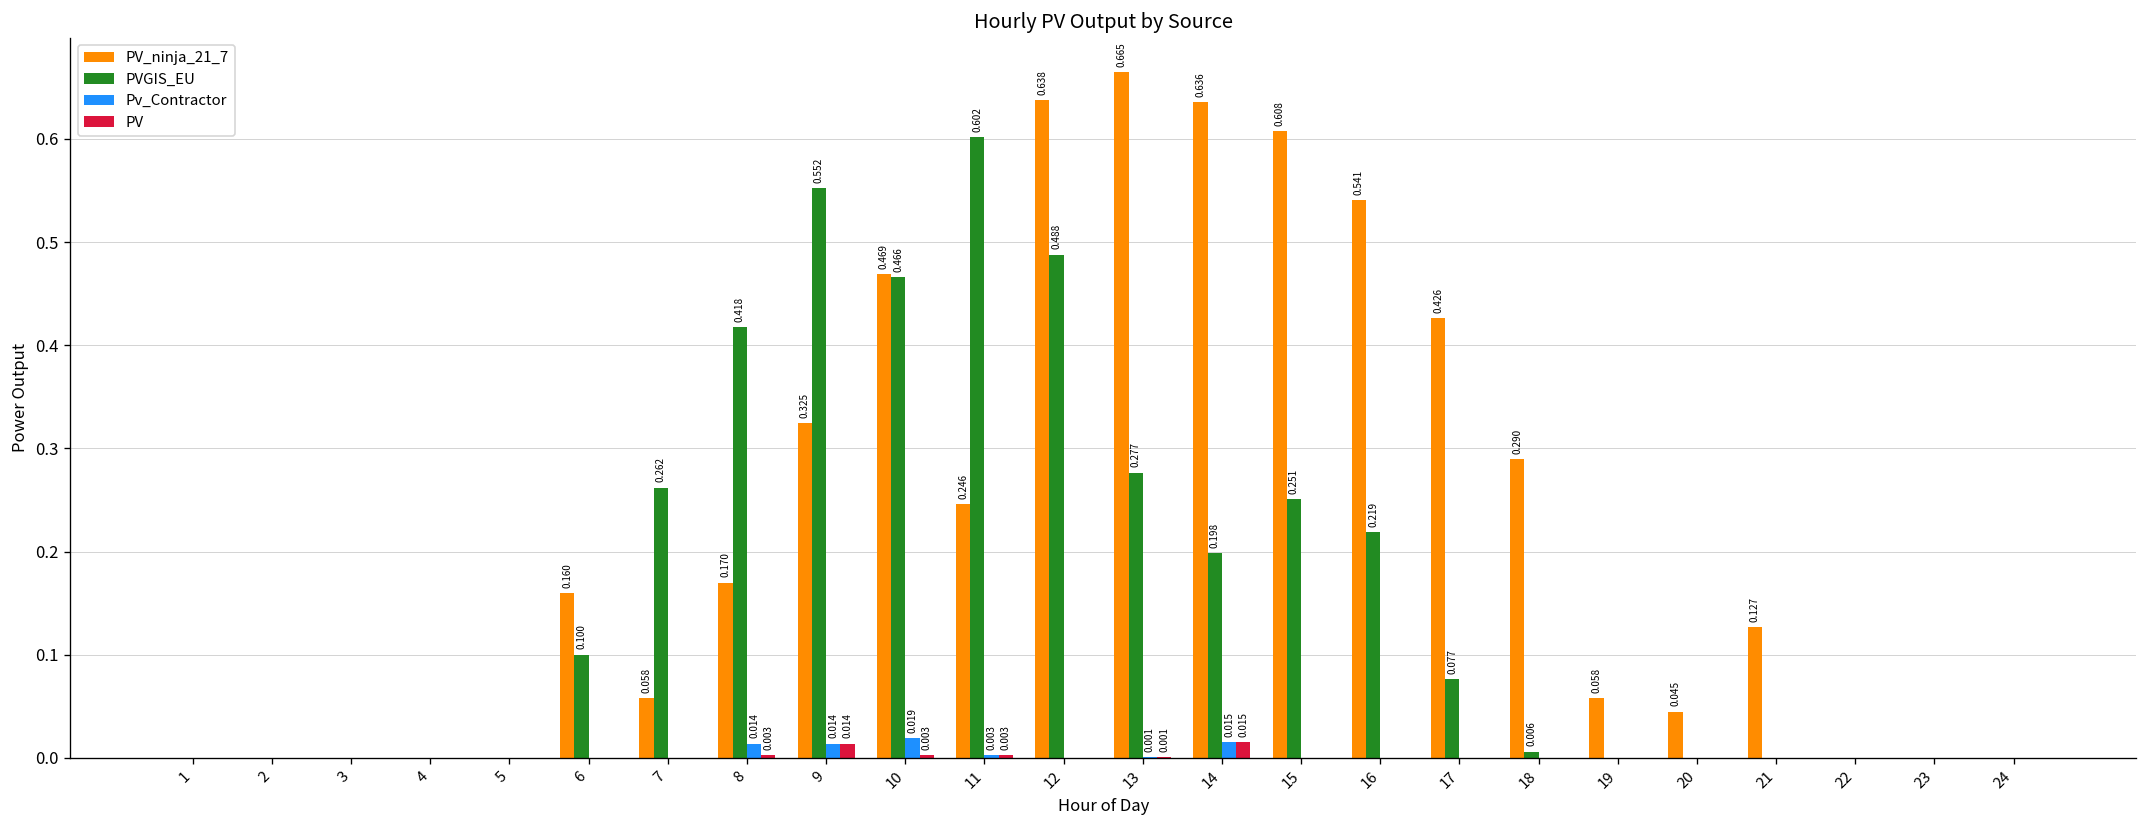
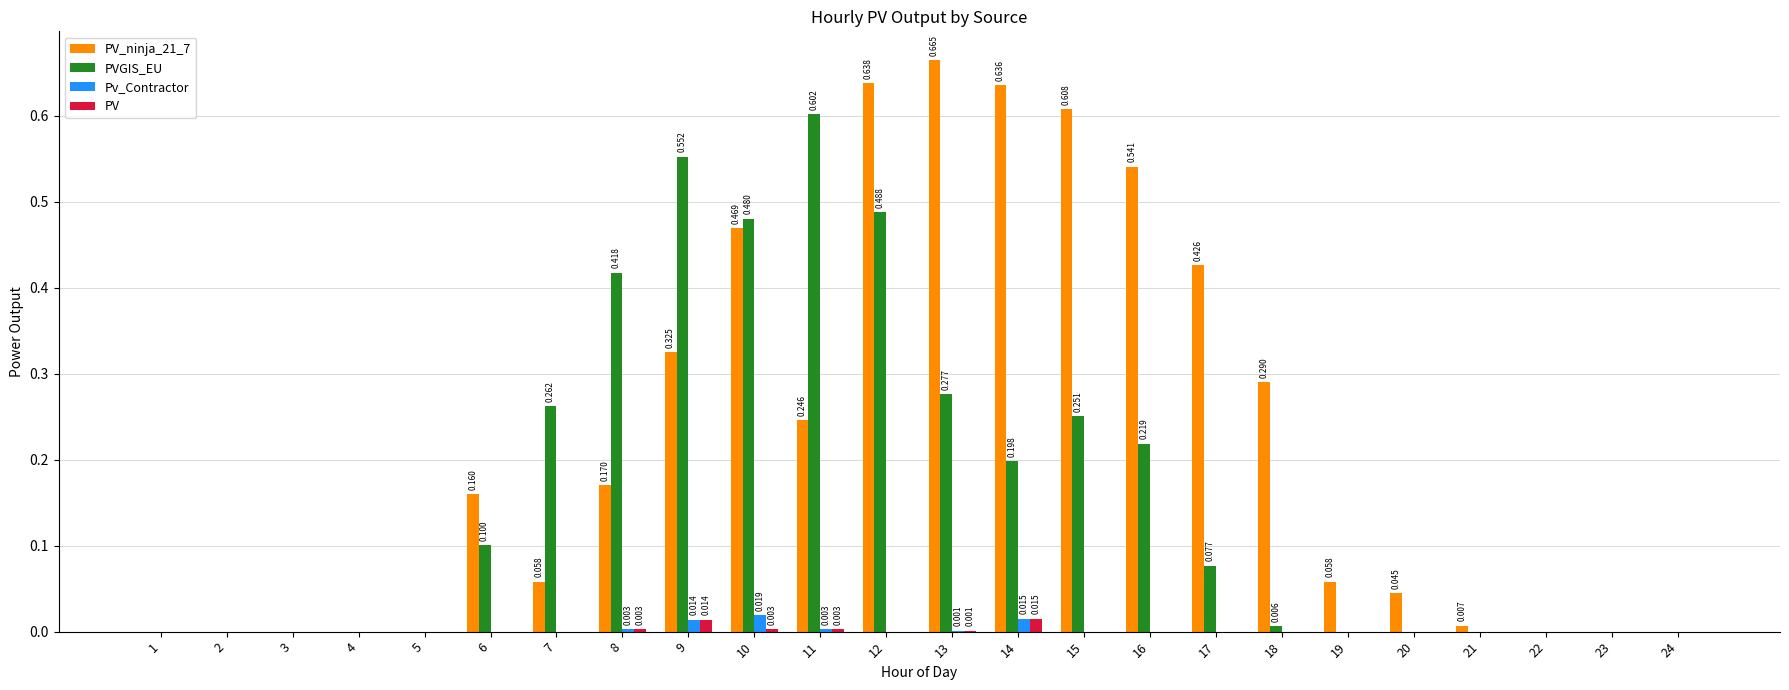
  {
    "PV_ninja_21_7": {
      "6": 0.160,
      "7": 0.058,
      "8": 0.170,
      "9": 0.325,
      "10": 0.469,
      "11": 0.246,
      "12": 0.638,
      "13": 0.665,
      "14": 0.636,
      "15": 0.608,
      "16": 0.541,
      "17": 0.426,
      "18": 0.290,
      "19": 0.058,
      "20": 0.045,
-     "21": 0.127
+     "21": 0.007
    },
    "PVGIS_EU": {
      "6": 0.100,
      "7": 0.262,
      "8": 0.418,
      "9": 0.552,
-     "10": 0.466,
+     "10": 0.480,
      "11": 0.602,
      "12": 0.488,
      "13": 0.277,
      "14": 0.198,
      "15": 0.251,
      "16": 0.219,
      "17": 0.077,
      "18": 0.006
    },
    "Pv_Contractor": {
-     "8": 0.014,
+     "8": 0.003,
      "9": 0.014,
      "10": 0.019,
      "11": 0.003,
      "13": 0.001,
      "14": 0.015
    },
    "PV": {
      "8": 0.003,
      "9": 0.014,
      "10": 0.003,
      "11": 0.003,
      "13": 0.001,
      "14": 0.015
    }
  }
